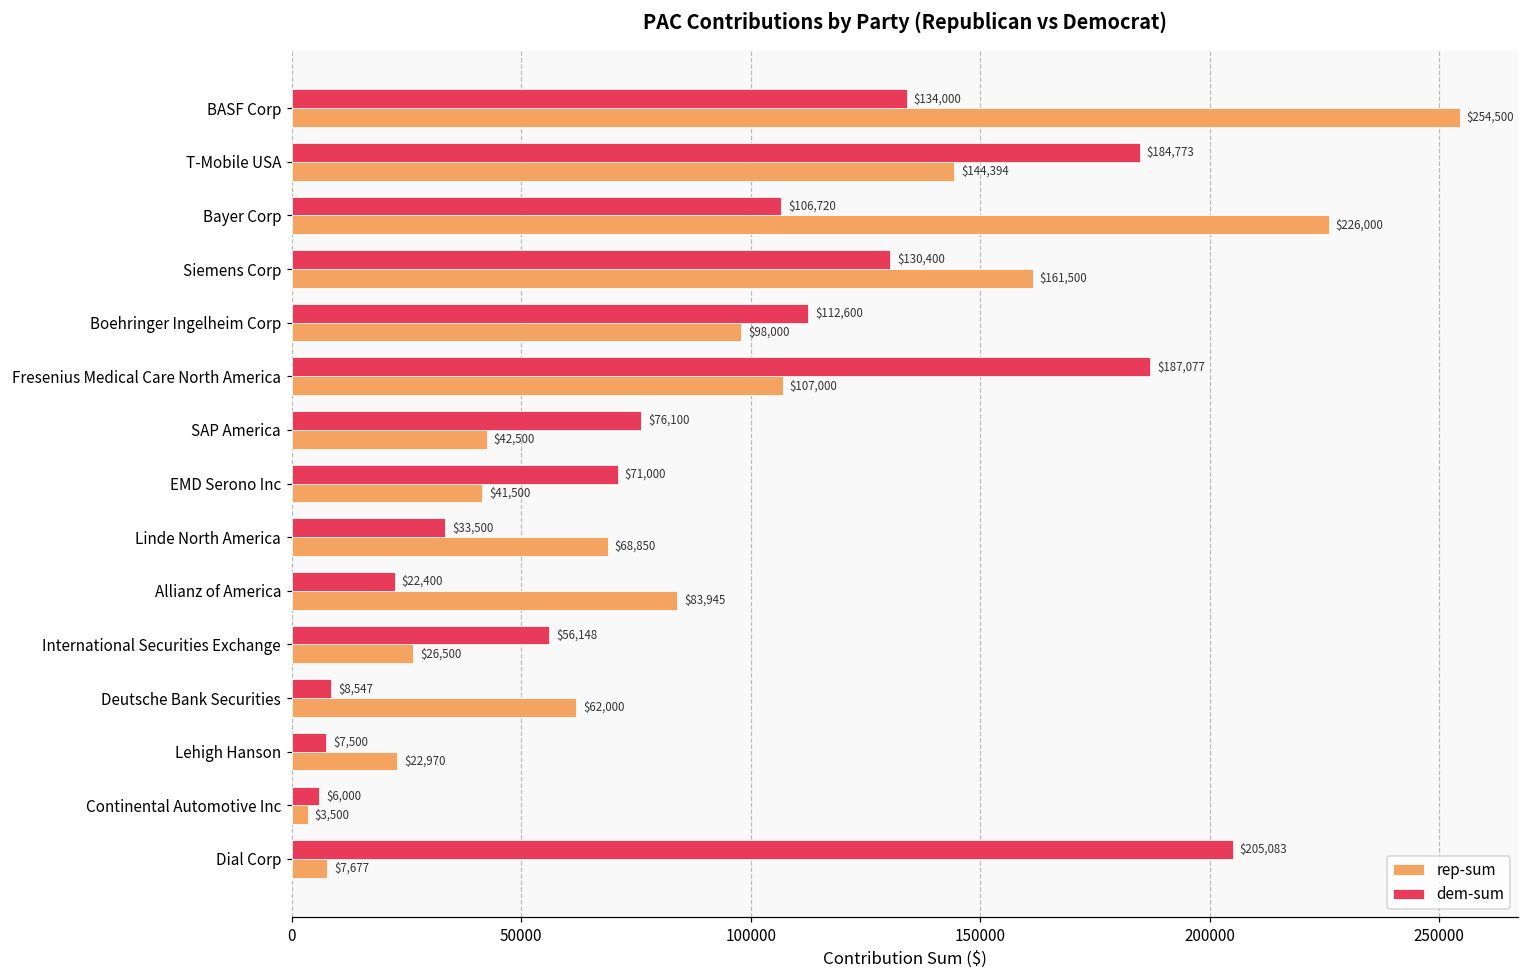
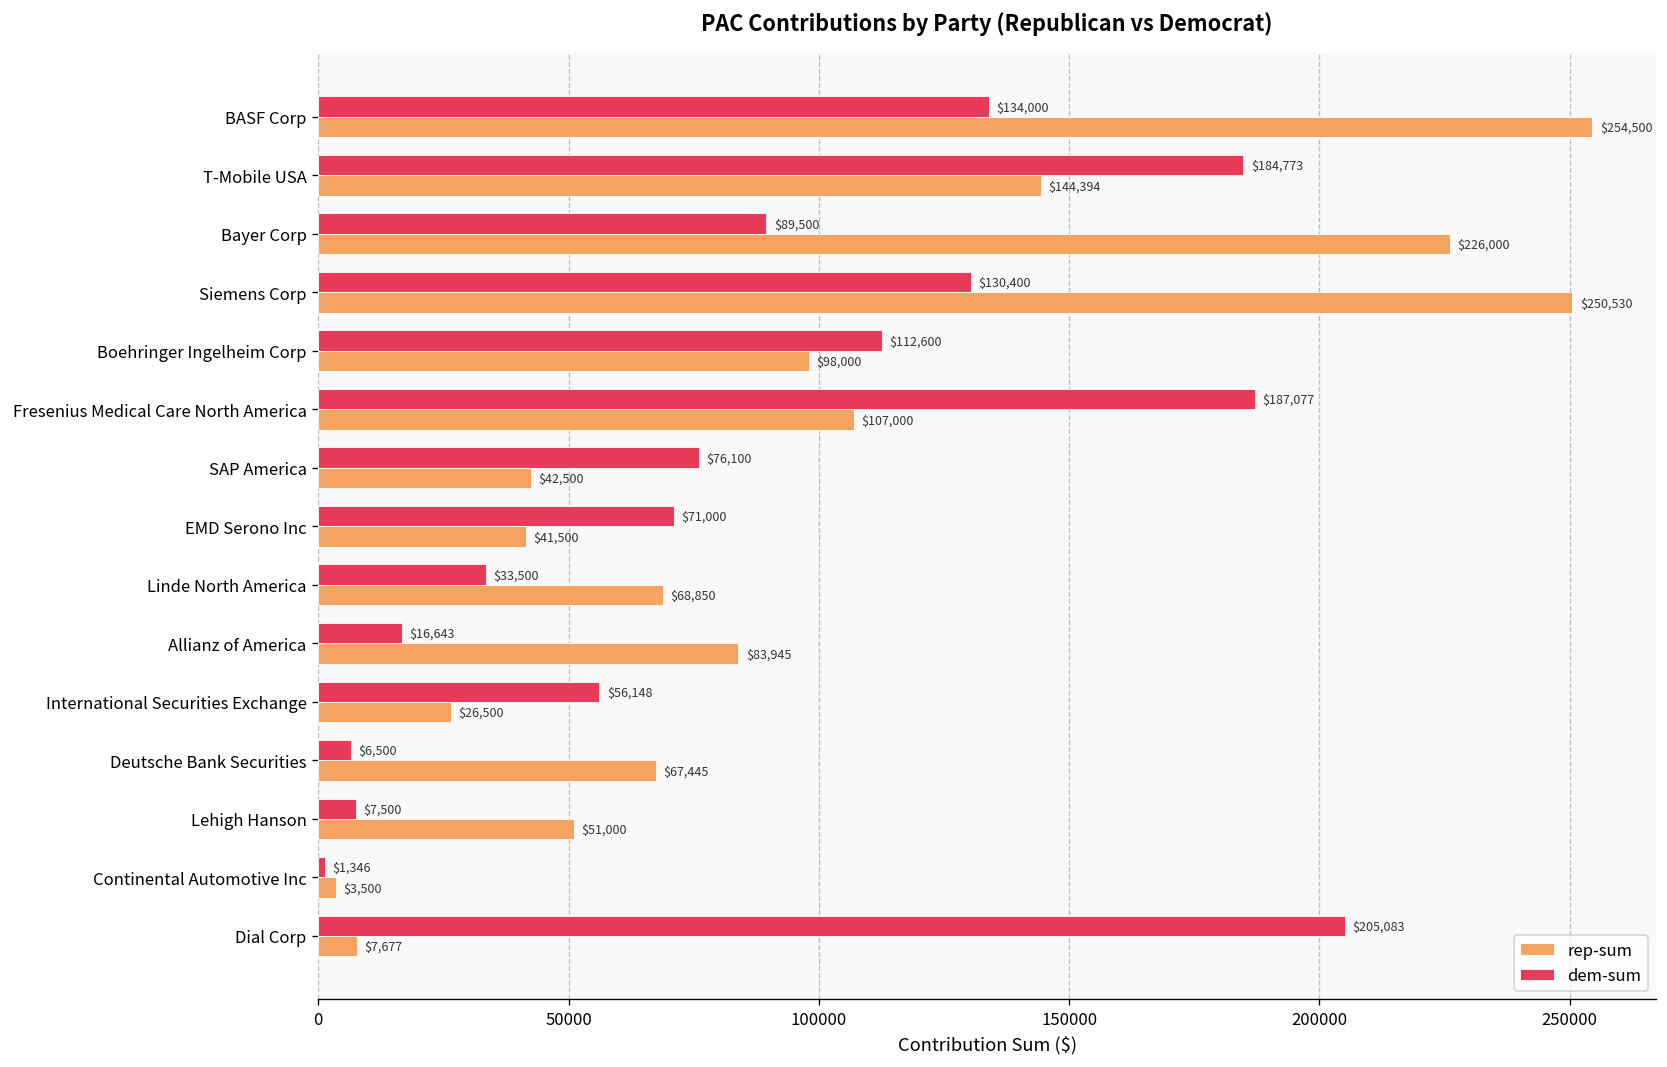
  {
    "rep-sum": {
      "BASF Corp": "$254,500",
      "T-Mobile USA": "$144,394",
      "Bayer Corp": "$226,000",
-     "Siemens Corp": "$161,500",
+     "Siemens Corp": "$250,530",
      "Boehringer Ingelheim Corp": "$98,000",
      "Fresenius Medical Care North America": "$107,000",
      "SAP America": "$42,500",
      "EMD Serono Inc": "$41,500",
      "Linde North America": "$68,850",
      "Allianz of America": "$83,945",
      "International Securities Exchange": "$26,500",
-     "Deutsche Bank Securities": "$62,000",
-     "Lehigh Hanson": "$22,970",
+     "Deutsche Bank Securities": "$67,445",
+     "Lehigh Hanson": "$51,000",
      "Continental Automotive Inc": "$3,500",
      "Dial Corp": "$7,677"
    },
    "dem-sum": {
      "BASF Corp": "$134,000",
      "T-Mobile USA": "$184,773",
-     "Bayer Corp": "$106,720",
+     "Bayer Corp": "$89,500",
      "Siemens Corp": "$130,400",
      "Boehringer Ingelheim Corp": "$112,600",
      "Fresenius Medical Care North America": "$187,077",
      "SAP America": "$76,100",
      "EMD Serono Inc": "$71,000",
      "Linde North America": "$33,500",
-     "Allianz of America": "$22,400",
+     "Allianz of America": "$16,643",
      "International Securities Exchange": "$56,148",
-     "Deutsche Bank Securities": "$8,547",
+     "Deutsche Bank Securities": "$6,500",
      "Lehigh Hanson": "$7,500",
-     "Continental Automotive Inc": "$6,000",
+     "Continental Automotive Inc": "$1,346",
      "Dial Corp": "$205,083"
    }
  }
